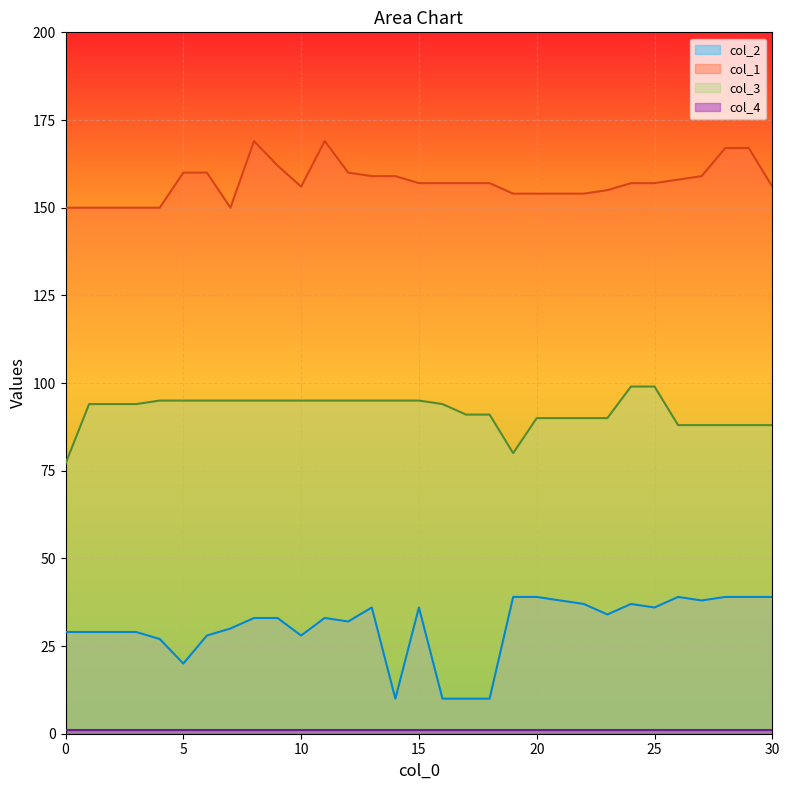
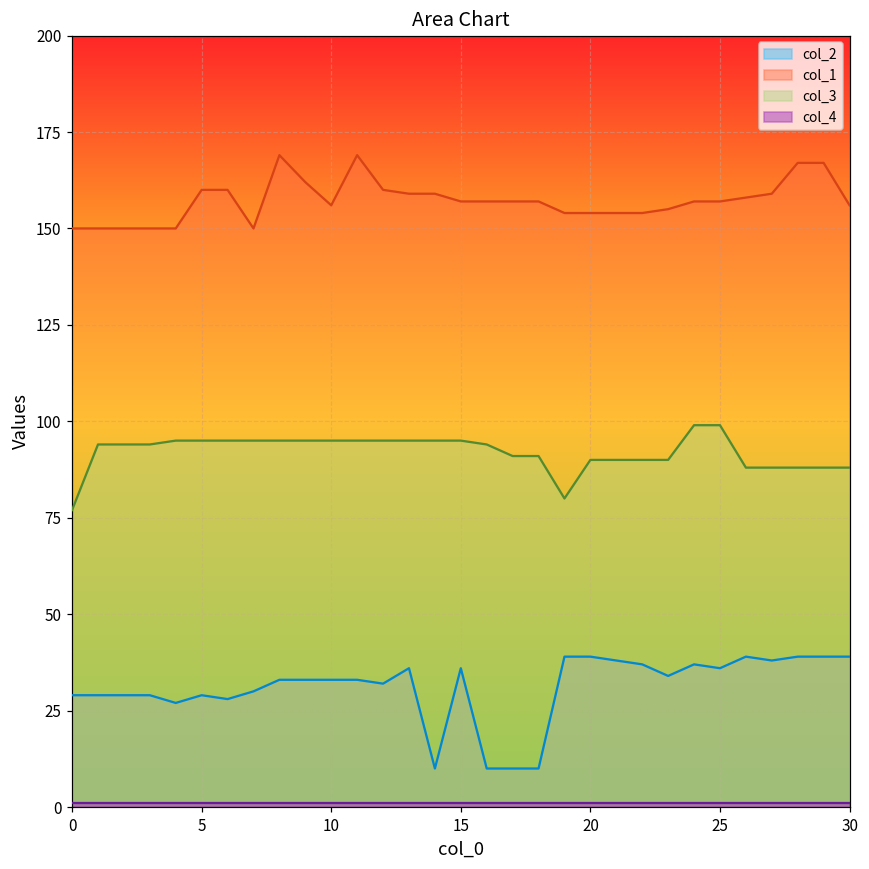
  {
    "col_2": {
      "0": 29,
-     "5": 20,
-     "10": 28,
+     "5": 29,
+     "10": 33,
      "15": 36,
      "20": 39,
      "25": 36,
      "30": 39
    },
    "col_1": {
      "0": 150,
      "5": 160,
      "10": 156,
      "15": 157,
      "20": 154,
      "25": 157,
      "30": 156
    },
    "col_3": {
      "0": 77,
      "5": 95,
      "10": 95,
      "15": 95,
      "20": 90,
      "25": 99,
      "30": 88
    },
    "col_4": {
      "0": 1,
      "5": 1,
      "10": 1,
      "15": 1,
      "20": 1,
      "25": 1,
      "30": 1
    }
  }
